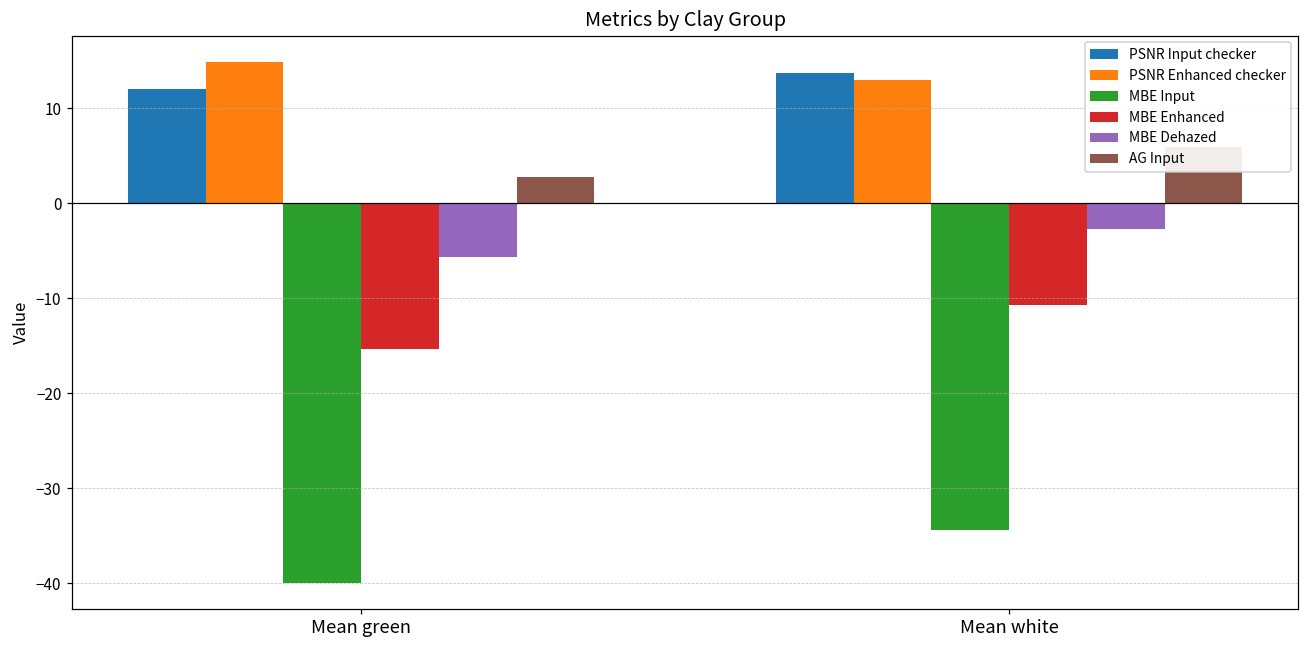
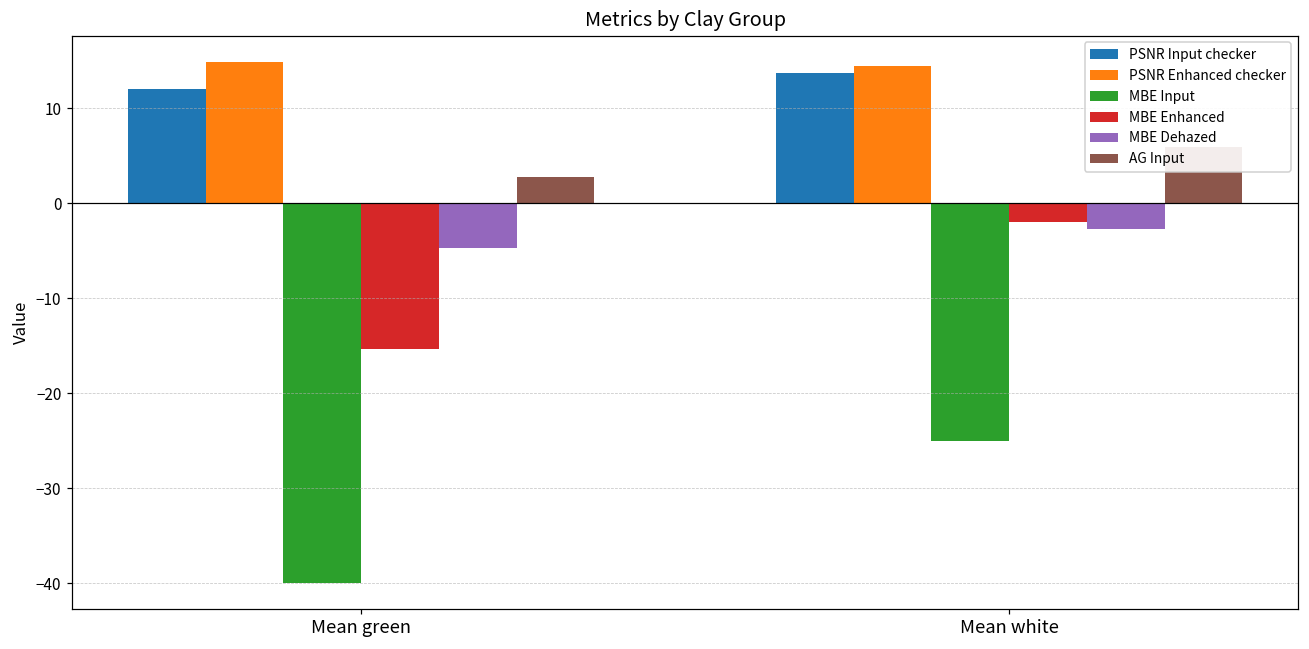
  {
    "PSNR Input checker": {
      "Mean green": 12,
      "Mean white": 14
    },
    "PSNR Enhanced checker": {
      "Mean green": 15,
-     "Mean white": 13
+     "Mean white": 14
    },
    "MBE Input": {
      "Mean green": -40,
-     "Mean white": -34
+     "Mean white": -25
    },
    "MBE Enhanced": {
      "Mean green": -15,
-     "Mean white": -11
+     "Mean white": -2
    },
    "MBE Dehazed": {
-     "Mean green": -6,
+     "Mean green": -5,
      "Mean white": -3
    },
    "AG Input": {
      "Mean green": 3
    }
  }
